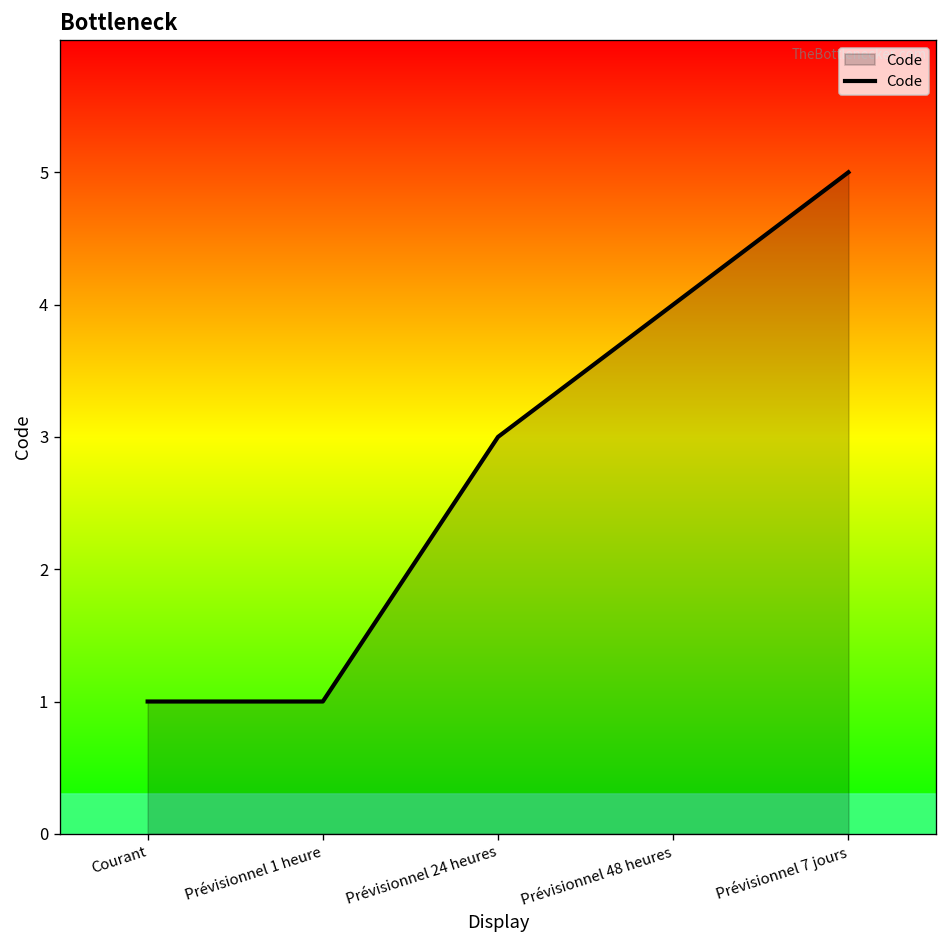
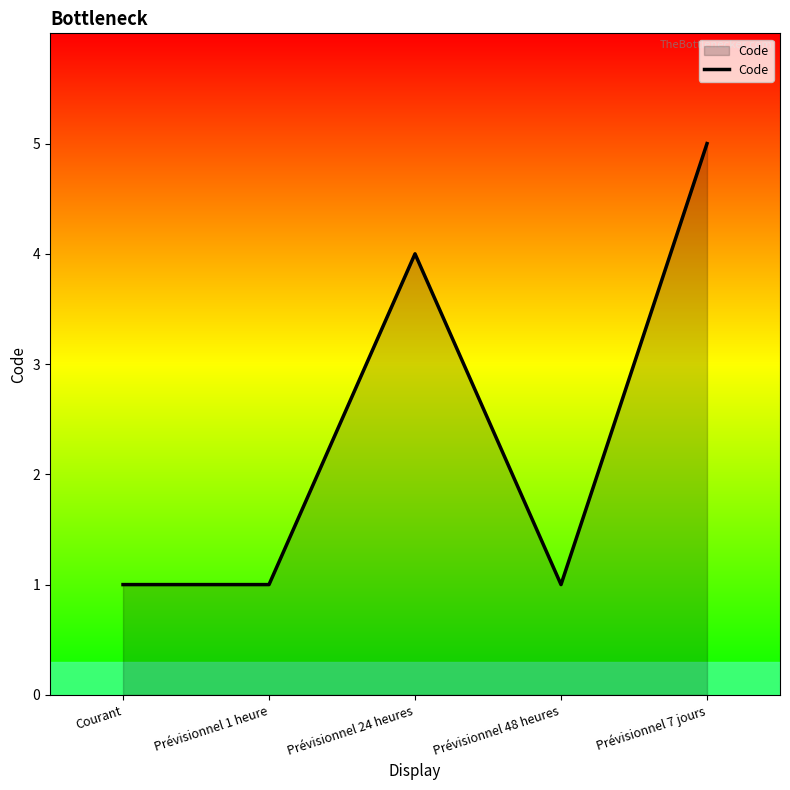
  {
    "Courant": 1,
    "Prévisionnel 1 heure": 1,
-   "Prévisionnel 24 heures": 3,
-   "Prévisionnel 48 heures": 4,
+   "Prévisionnel 24 heures": 4,
+   "Prévisionnel 48 heures": 1,
    "Prévisionnel 7 jours": 5
  }
